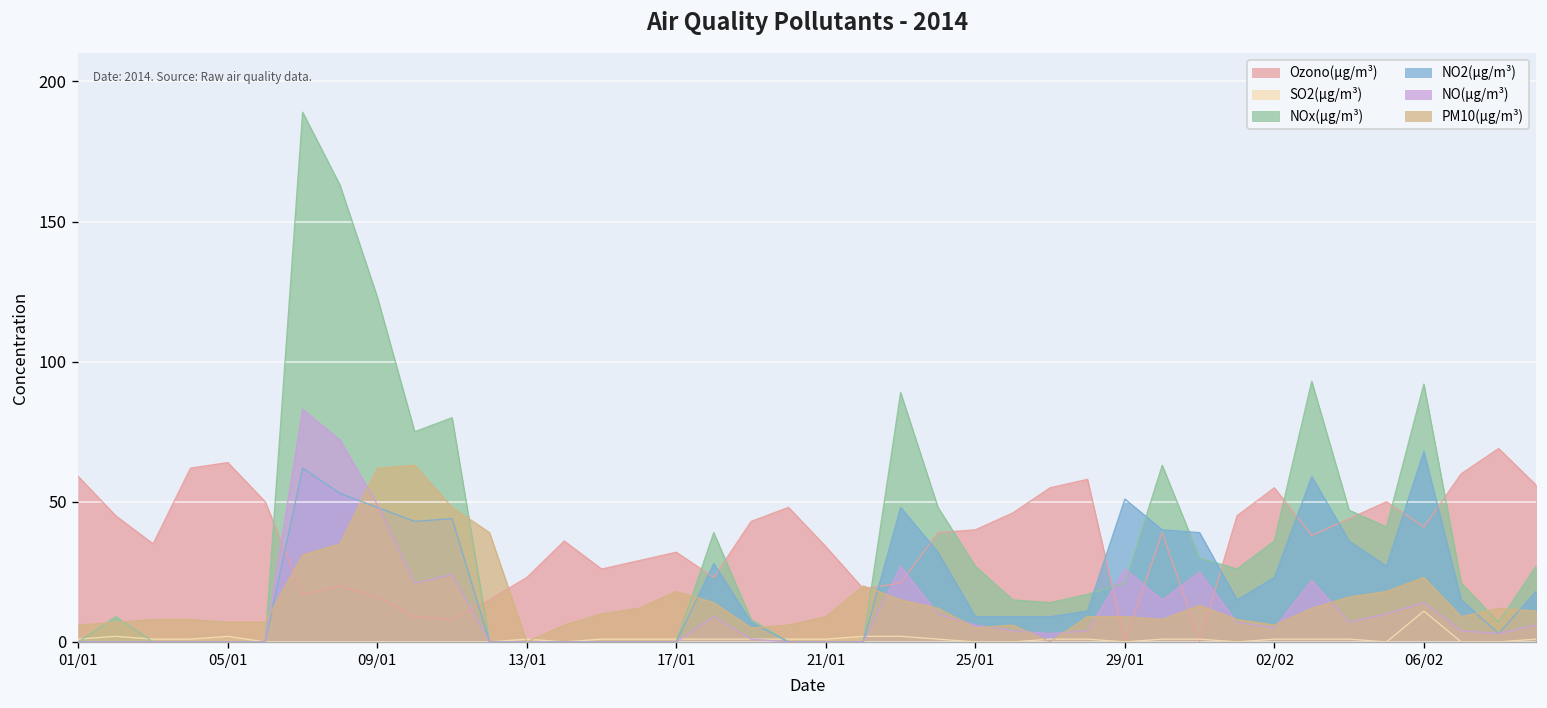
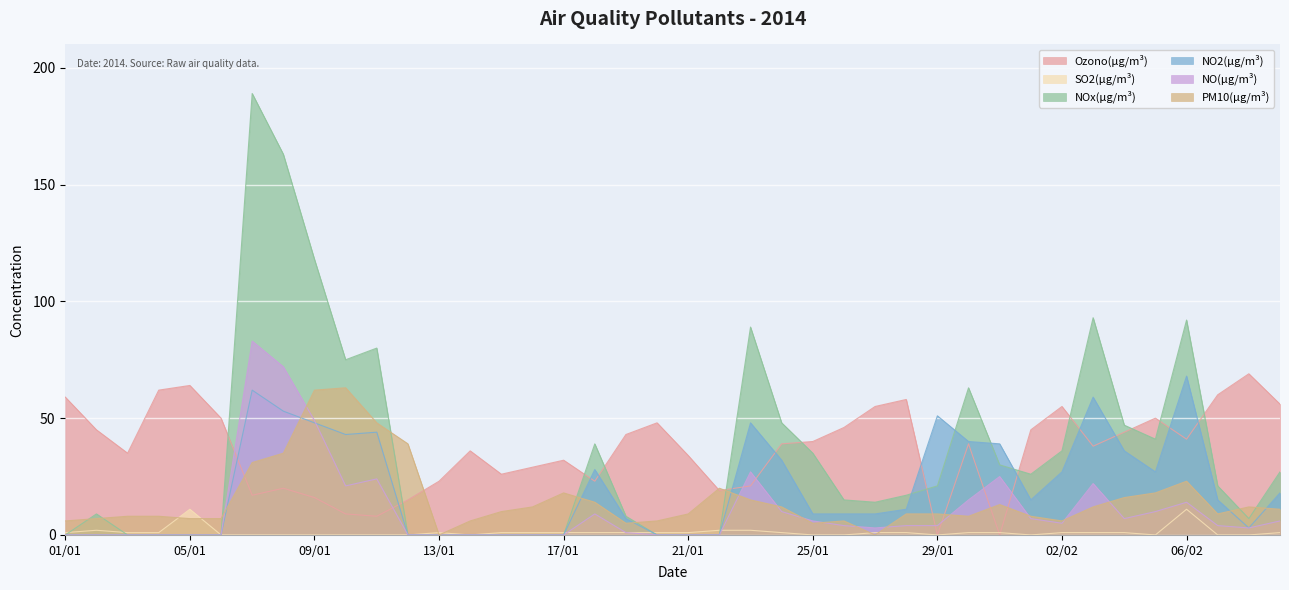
  {
    "SO2(µg/m³)": {
-     "05/01": 2,
+     "05/01": 11,
      "09/01": 0,
      "25/01": 0,
      "02/02": 1,
      "06/02": 11
    },
    "NOx(µg/m³)": {
-     "09/01": 123,
-     "25/01": 27,
+     "09/01": 118,
+     "25/01": 35,
      "29/01": 21,
      "02/02": 36,
      "06/02": 92
    },
    "NO2(µg/m³)": {
      "25/01": 9,
      "29/01": 51,
-     "02/02": 23,
+     "02/02": 27,
      "06/02": 68
    },
    "NO(µg/m³)": {
-     "29/01": 26,
+     "29/01": 4,
      "06/02": 14
    }
  }
